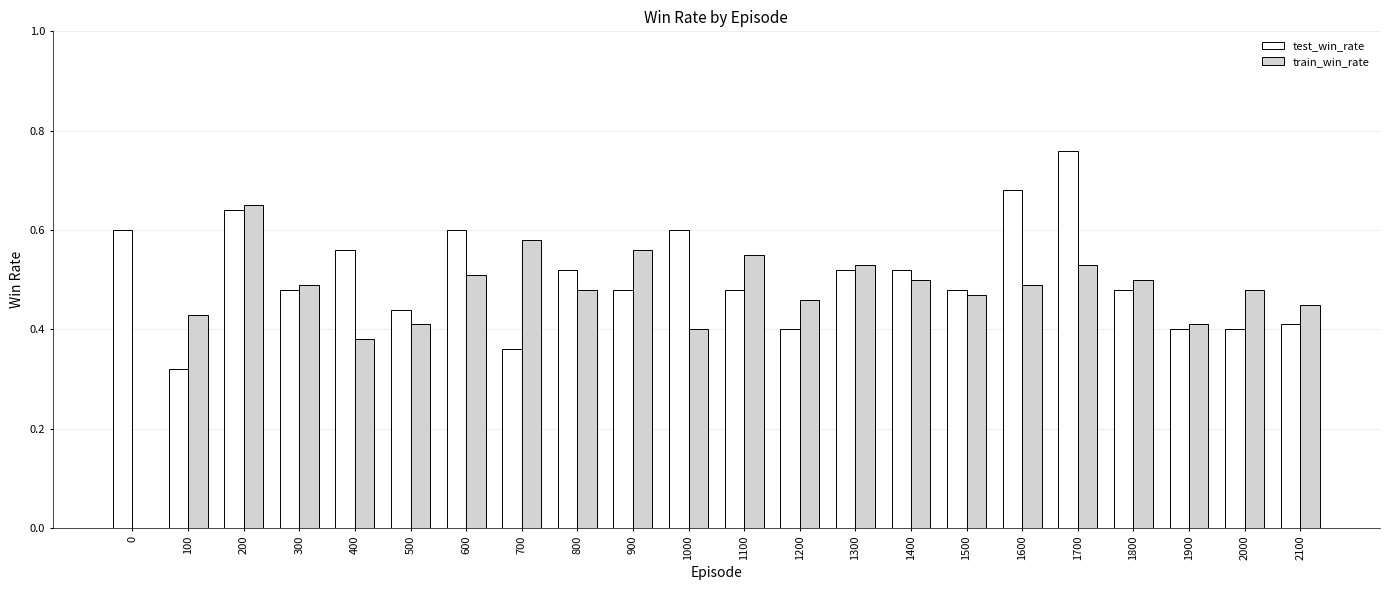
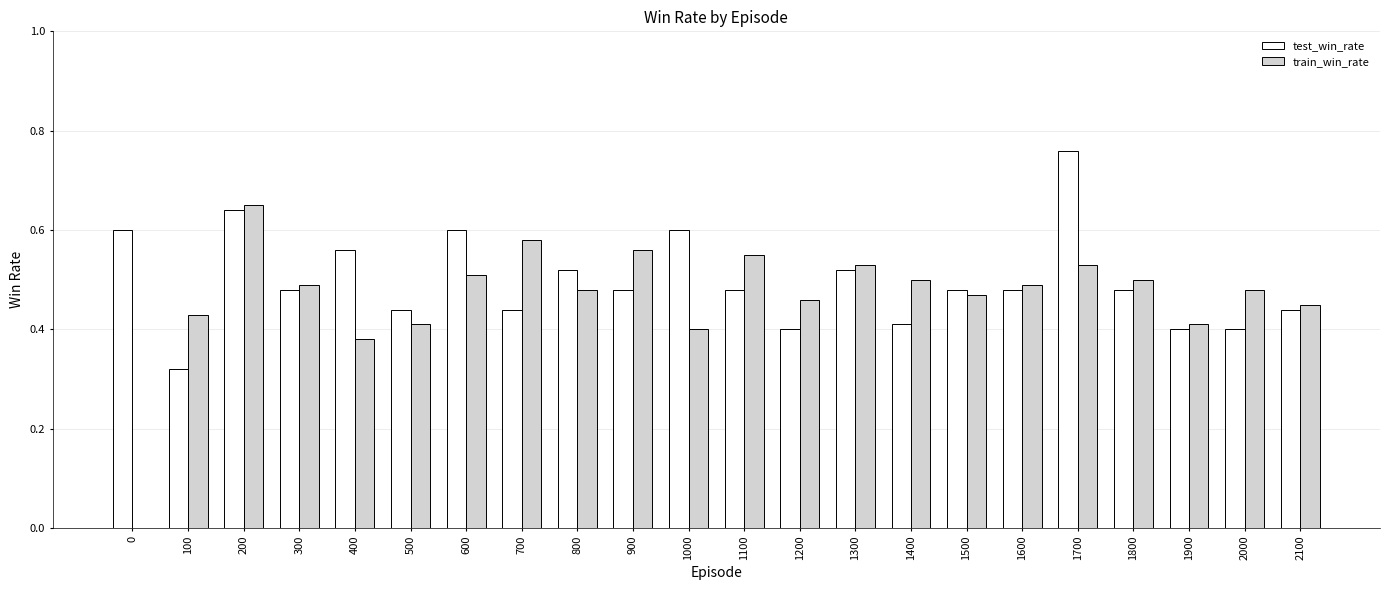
  {
    "test_win_rate": {
      "0": 0.60,
      "100": 0.32,
      "200": 0.64,
      "300": 0.48,
      "400": 0.56,
      "500": 0.44,
      "600": 0.60,
-     "700": 0.36,
+     "700": 0.44,
      "800": 0.52,
      "900": 0.48,
      "1000": 0.60,
      "1100": 0.48,
      "1200": 0.40,
      "1300": 0.52,
-     "1400": 0.52,
+     "1400": 0.41,
      "1500": 0.48,
-     "1600": 0.68,
+     "1600": 0.48,
      "1700": 0.76,
      "1800": 0.48,
      "1900": 0.40,
      "2000": 0.40,
-     "2100": 0.41
+     "2100": 0.44
    },
    "train_win_rate": {
      "0": 0.00,
      "100": 0.43,
      "200": 0.65,
      "300": 0.49,
      "400": 0.38,
      "500": 0.41,
      "600": 0.51,
      "700": 0.58,
      "800": 0.48,
      "900": 0.56,
      "1000": 0.40,
      "1100": 0.55,
      "1200": 0.46,
      "1300": 0.53,
      "1400": 0.50,
      "1500": 0.47,
      "1600": 0.49,
      "1700": 0.53,
      "1800": 0.50,
      "1900": 0.41,
      "2000": 0.48,
      "2100": 0.45
    }
  }
